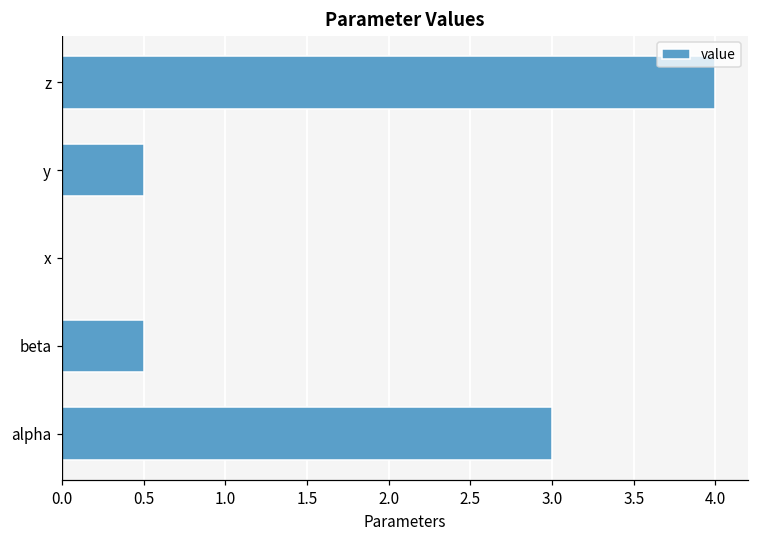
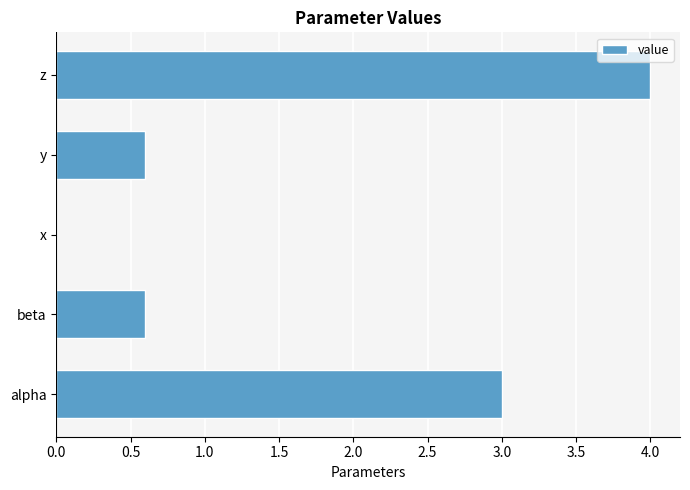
  {
    "z": 4.0,
-   "y": 0.5,
+   "y": 0.6,
    "x": 0.0,
-   "beta": 0.5,
+   "beta": 0.6,
    "alpha": 3.0
  }
